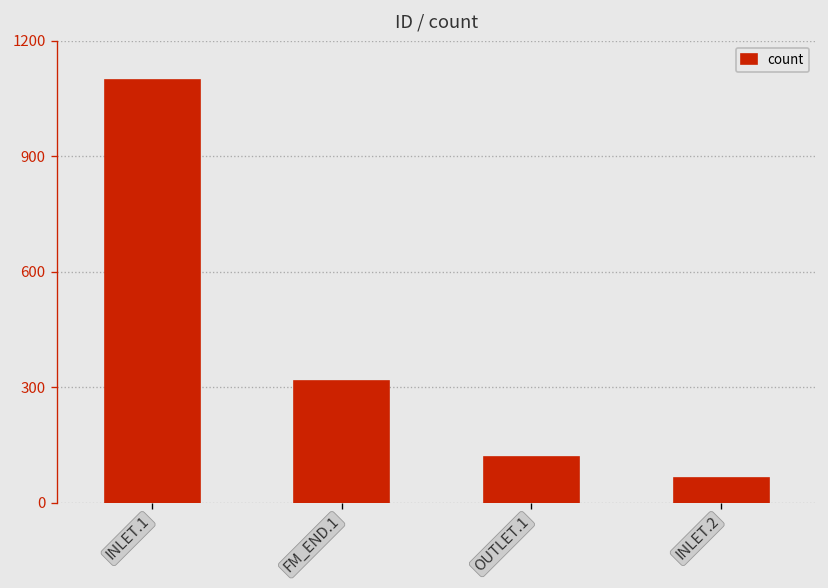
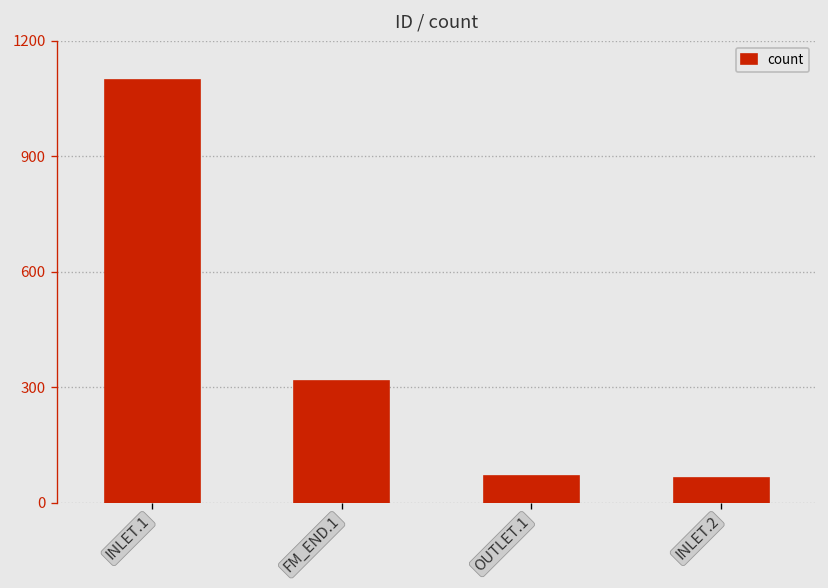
  {
    "INLET.1": 1100,
    "FM_END.1": 320,
-   "OUTLET.1": 120,
+   "OUTLET.1": 70,
    "INLET.2": 60
  }
